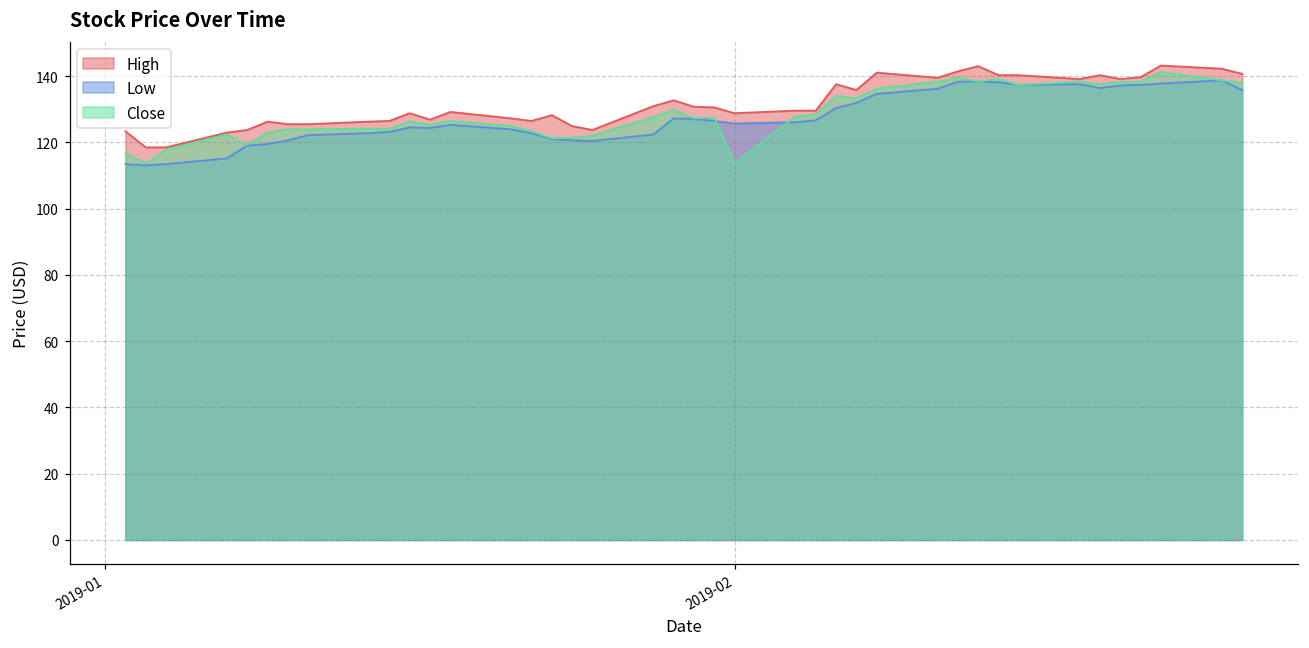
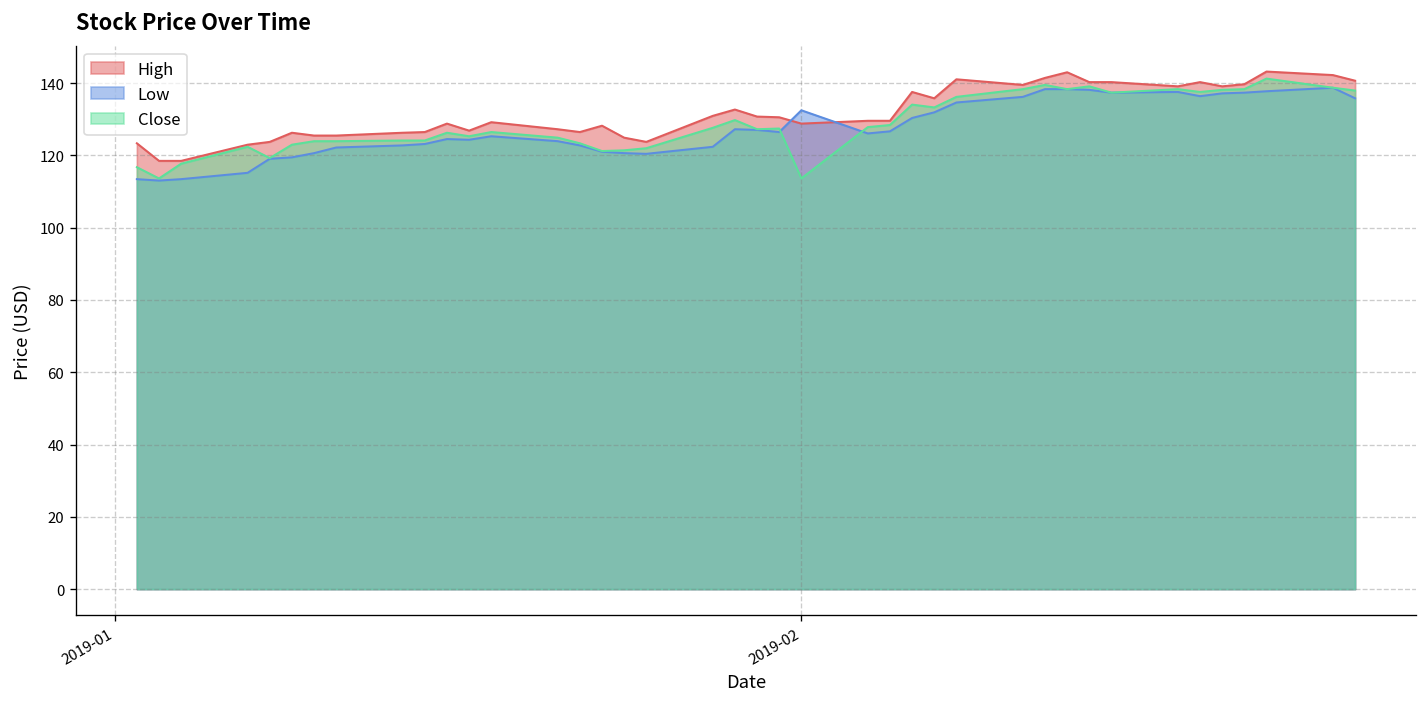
  {
    "High": {
      "2019-02": 129
    },
    "Low": {
-     "2019-02": 126
+     "2019-02": 132
    },
    "Close": {
      "2019-02": 114
    }
  }
